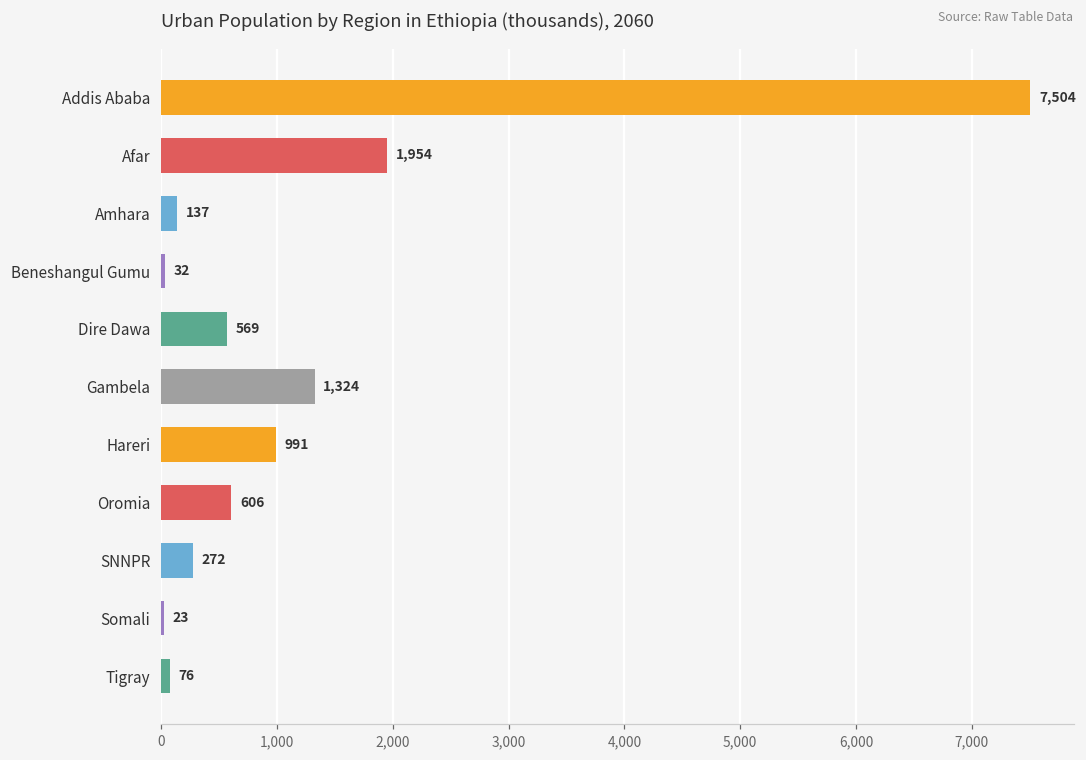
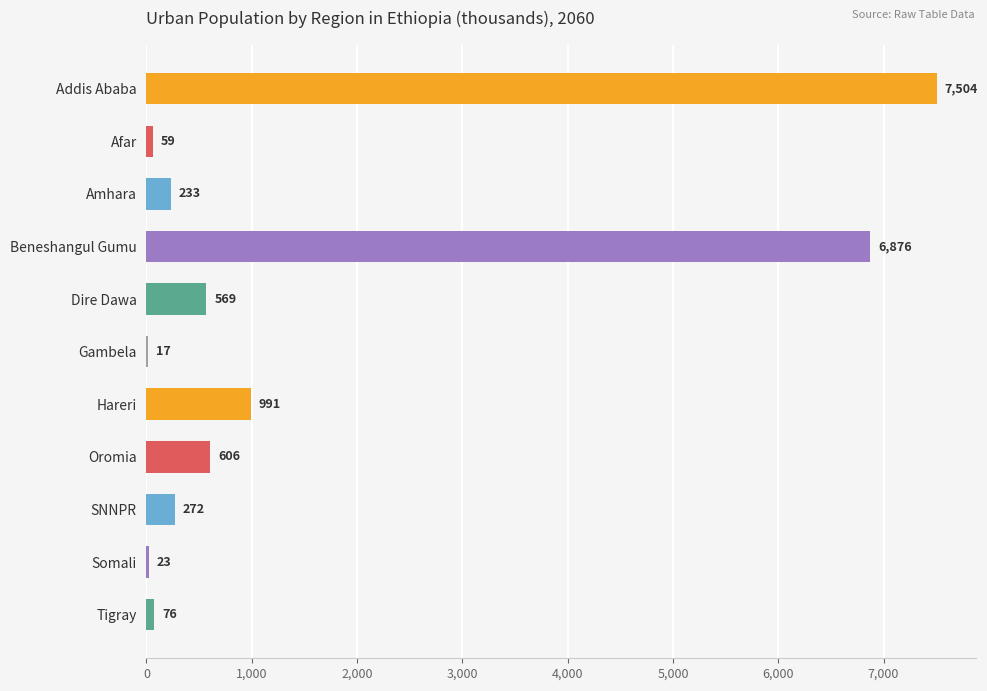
  {
    "Addis Ababa": "7,504",
-   "Afar": "1,954",
-   "Amhara": "137",
-   "Beneshangul Gumu": "32",
+   "Afar": "59",
+   "Amhara": "233",
+   "Beneshangul Gumu": "6,876",
    "Dire Dawa": "569",
-   "Gambela": "1,324",
+   "Gambela": "17",
    "Hareri": "991",
    "Oromia": "606",
    "SNNPR": "272",
    "Somali": "23",
    "Tigray": "76"
  }
